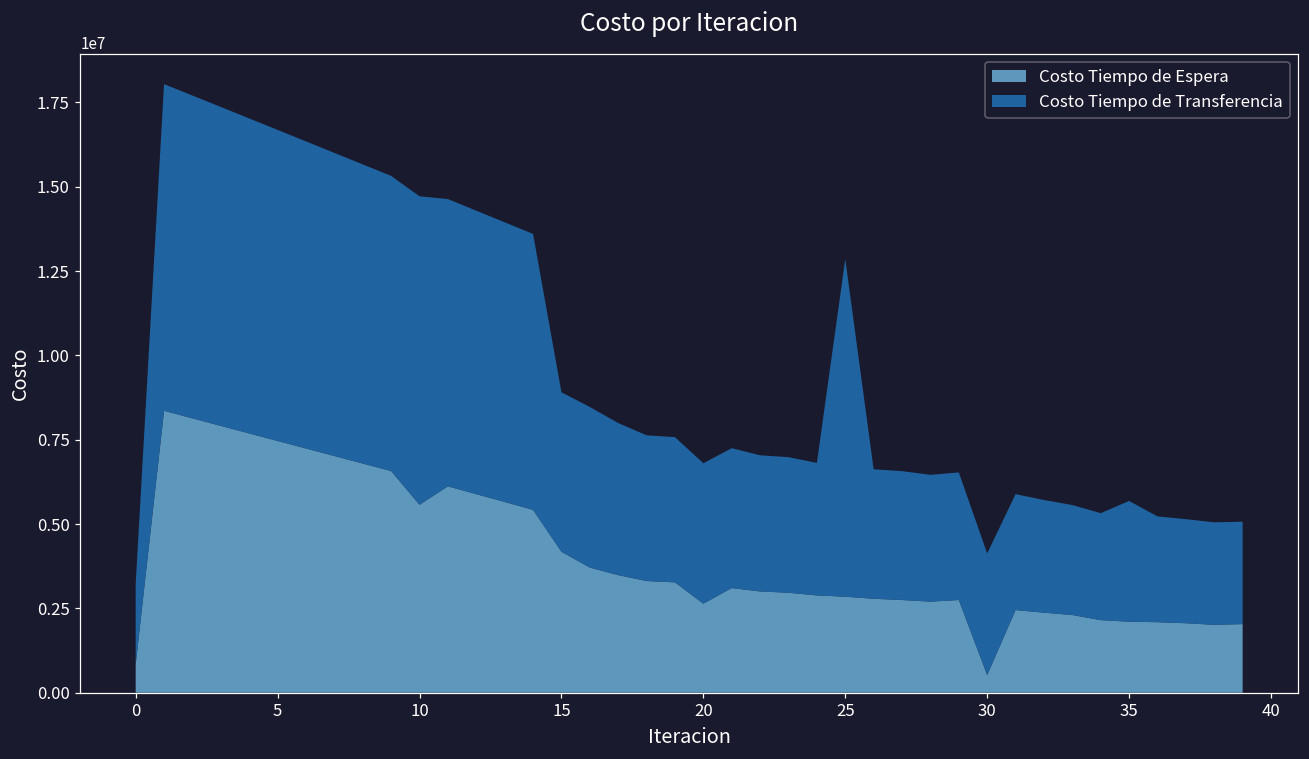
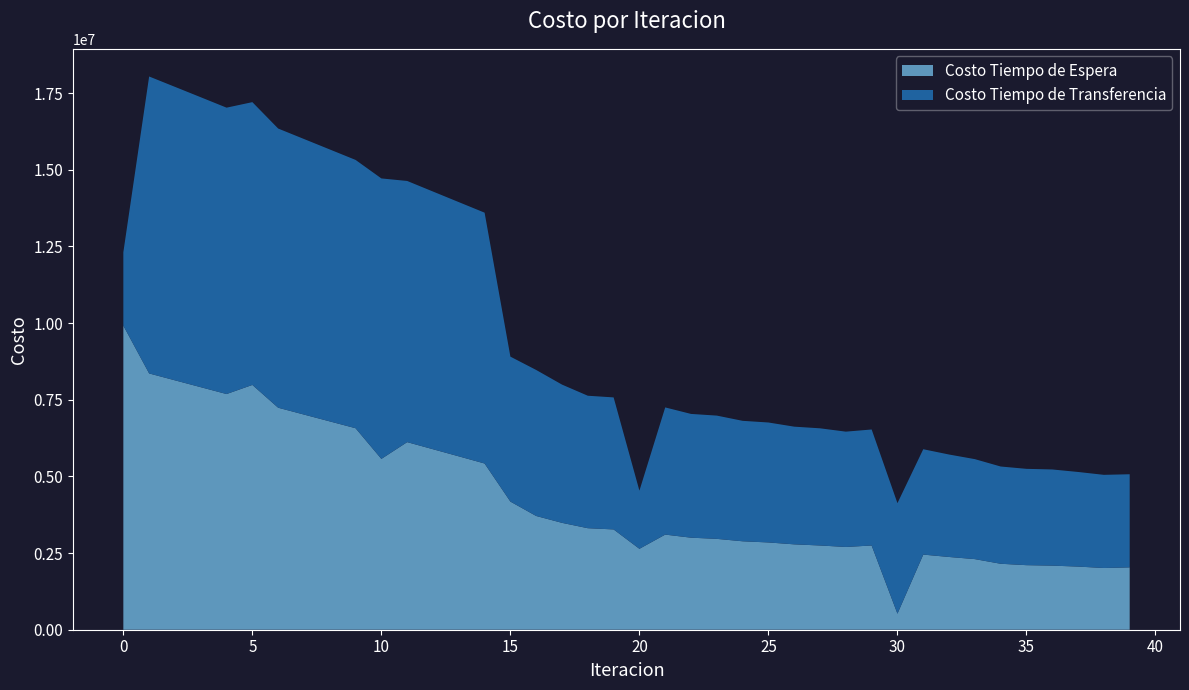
  {
    "Costo Tiempo de Espera": {
-     "0": 800000,
-     "5": 7500000,
+     "0": 9900000,
+     "5": 8000000,
      "10": 5600000,
      "15": 4200000,
      "20": 2600000,
      "25": 2800000,
      "30": 500000,
      "35": 2100000
    },
    "Costo Tiempo de Transferencia": {
      "0": 2400000,
      "5": 9200000,
      "10": 9100000,
      "15": 4700000,
-     "20": 4200000,
-     "25": 10000000,
+     "20": 1900000,
+     "25": 3900000,
      "30": 3600000,
-     "35": 3600000
+     "35": 3100000
    }
  }
